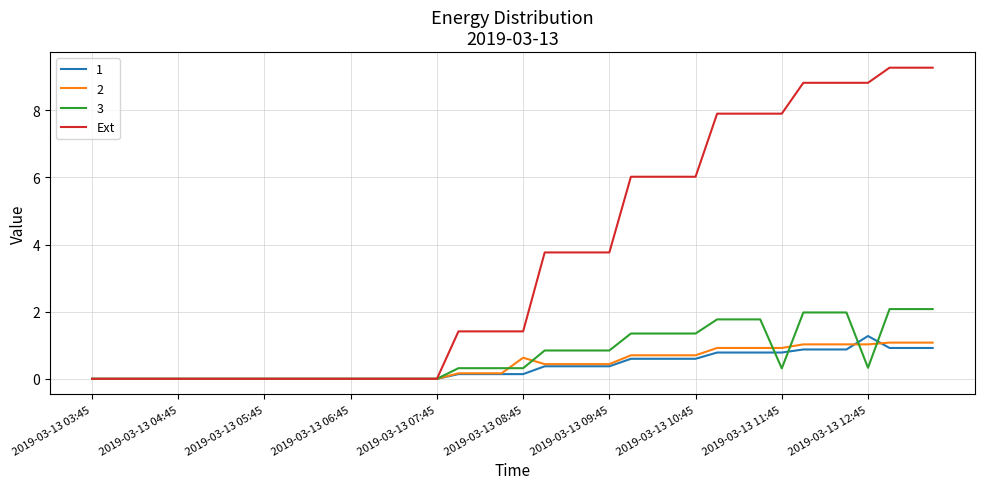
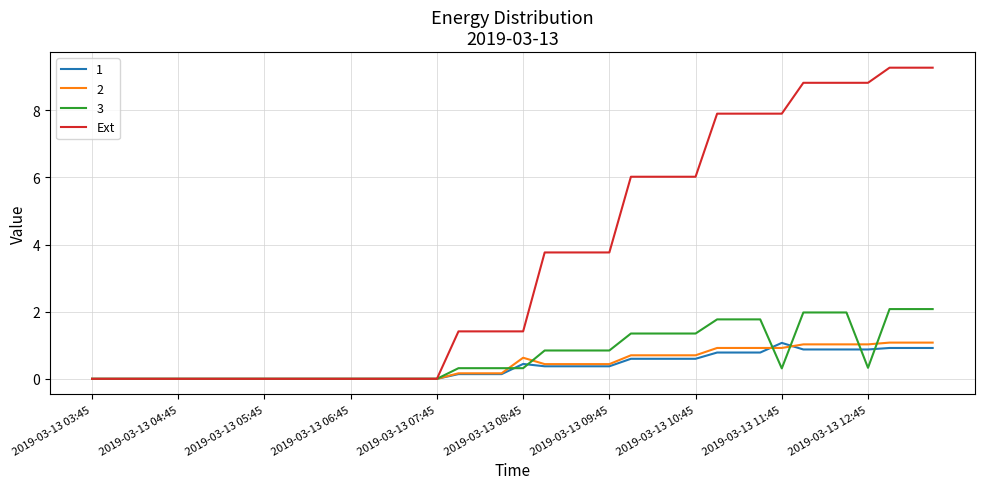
  {
    "1": {
-     "2019-03-13 08:45": 0.1,
+     "2019-03-13 08:45": 0.4,
      "2019-03-13 10:45": 0.6,
-     "2019-03-13 11:45": 0.8,
-     "2019-03-13 12:45": 1.3
+     "2019-03-13 11:45": 1.1,
+     "2019-03-13 12:45": 0.9
    },
    "2": {
      "2019-03-13 08:45": 0.6,
      "2019-03-13 10:45": 0.7,
      "2019-03-13 11:45": 0.9,
      "2019-03-13 12:45": 1.0
    },
    "3": {
      "2019-03-13 08:45": 0.3,
      "2019-03-13 09:45": 0.8,
      "2019-03-13 10:45": 1.3,
      "2019-03-13 11:45": 0.3,
      "2019-03-13 12:45": 0.3
    },
    "Ext": {
      "2019-03-13 08:45": 1.4,
      "2019-03-13 09:45": 3.8,
      "2019-03-13 10:45": 6.0,
      "2019-03-13 11:45": 7.9,
      "2019-03-13 12:45": 8.8
    }
  }
